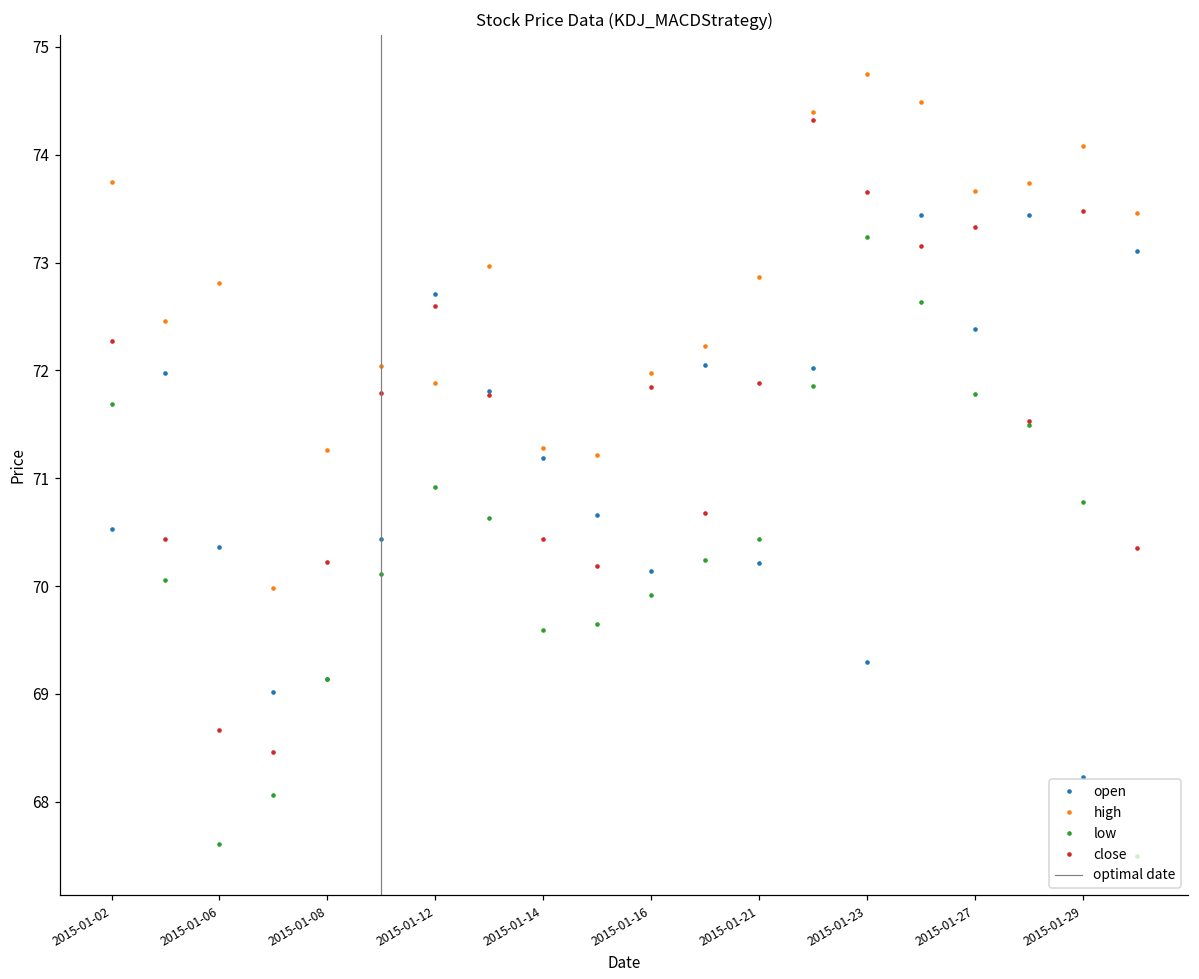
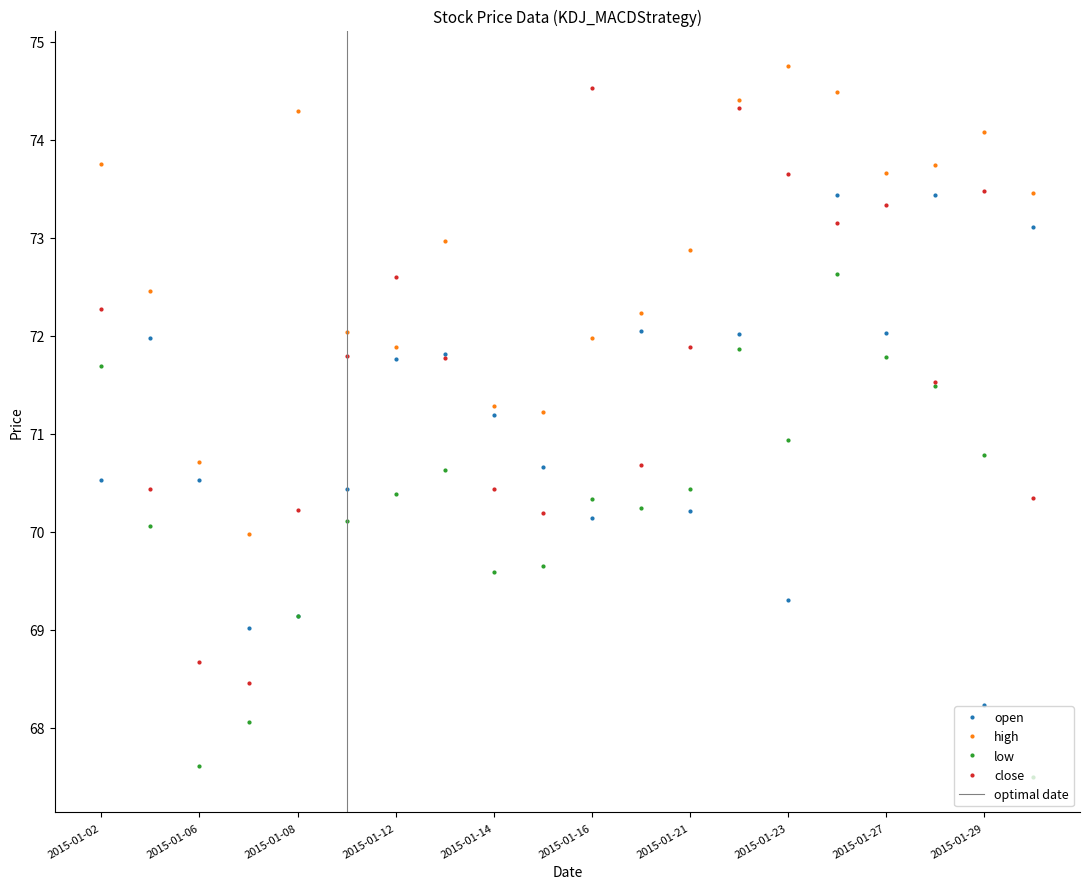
  {
    "open": {
      "2015-01-02": 70.5,
-     "2015-01-06": 70.4,
-     "2015-01-12": 72.7,
+     "2015-01-06": 70.5,
+     "2015-01-12": 71.8,
      "2015-01-14": 71.2,
      "2015-01-16": 70.1,
      "2015-01-21": 70.2,
      "2015-01-23": 69.3,
-     "2015-01-27": 72.4,
+     "2015-01-27": 72.0,
      "2015-01-29": 68.2
    },
    "high": {
      "2015-01-02": 73.8,
-     "2015-01-06": 72.8,
-     "2015-01-08": 71.3,
+     "2015-01-06": 70.7,
+     "2015-01-08": 74.3,
      "2015-01-12": 71.9,
      "2015-01-14": 71.3,
      "2015-01-16": 72.0,
      "2015-01-21": 72.9,
      "2015-01-23": 74.8,
      "2015-01-27": 73.7,
      "2015-01-29": 74.1
    },
    "low": {
      "2015-01-02": 71.7,
      "2015-01-06": 67.6,
-     "2015-01-12": 70.9,
+     "2015-01-12": 70.4,
      "2015-01-14": 69.6,
-     "2015-01-16": 69.9,
+     "2015-01-16": 70.3,
      "2015-01-21": 70.4,
-     "2015-01-23": 73.2,
+     "2015-01-23": 70.9,
      "2015-01-27": 71.8,
      "2015-01-29": 70.8
    },
    "close": {
      "2015-01-02": 72.3,
      "2015-01-06": 68.7,
      "2015-01-08": 70.2,
      "2015-01-12": 72.6,
      "2015-01-14": 70.4,
-     "2015-01-16": 71.9,
+     "2015-01-16": 74.5,
      "2015-01-21": 71.9,
      "2015-01-23": 73.7,
      "2015-01-27": 73.3,
      "2015-01-29": 73.5
    }
  }
